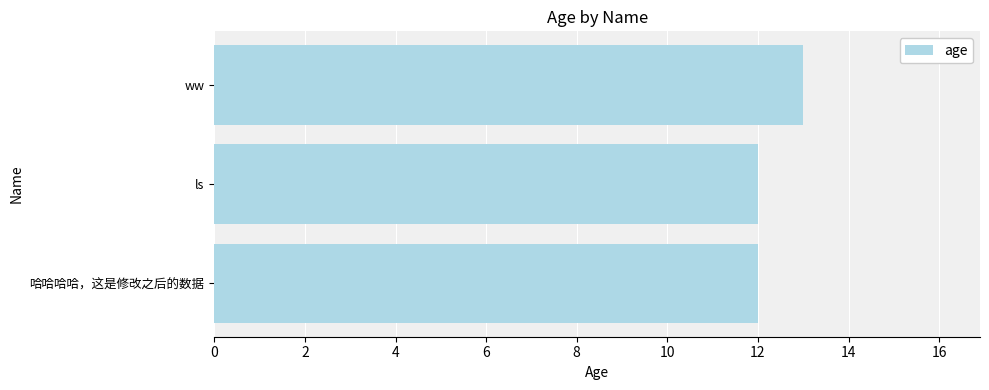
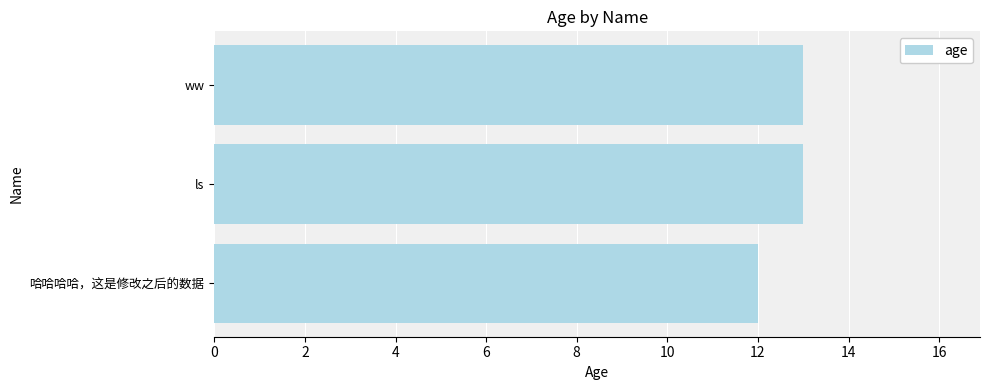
  {
    "ww": 13,
-   "ls": 12,
+   "ls": 13,
    "哈哈哈哈，这是修改之后的数据": 12
  }
